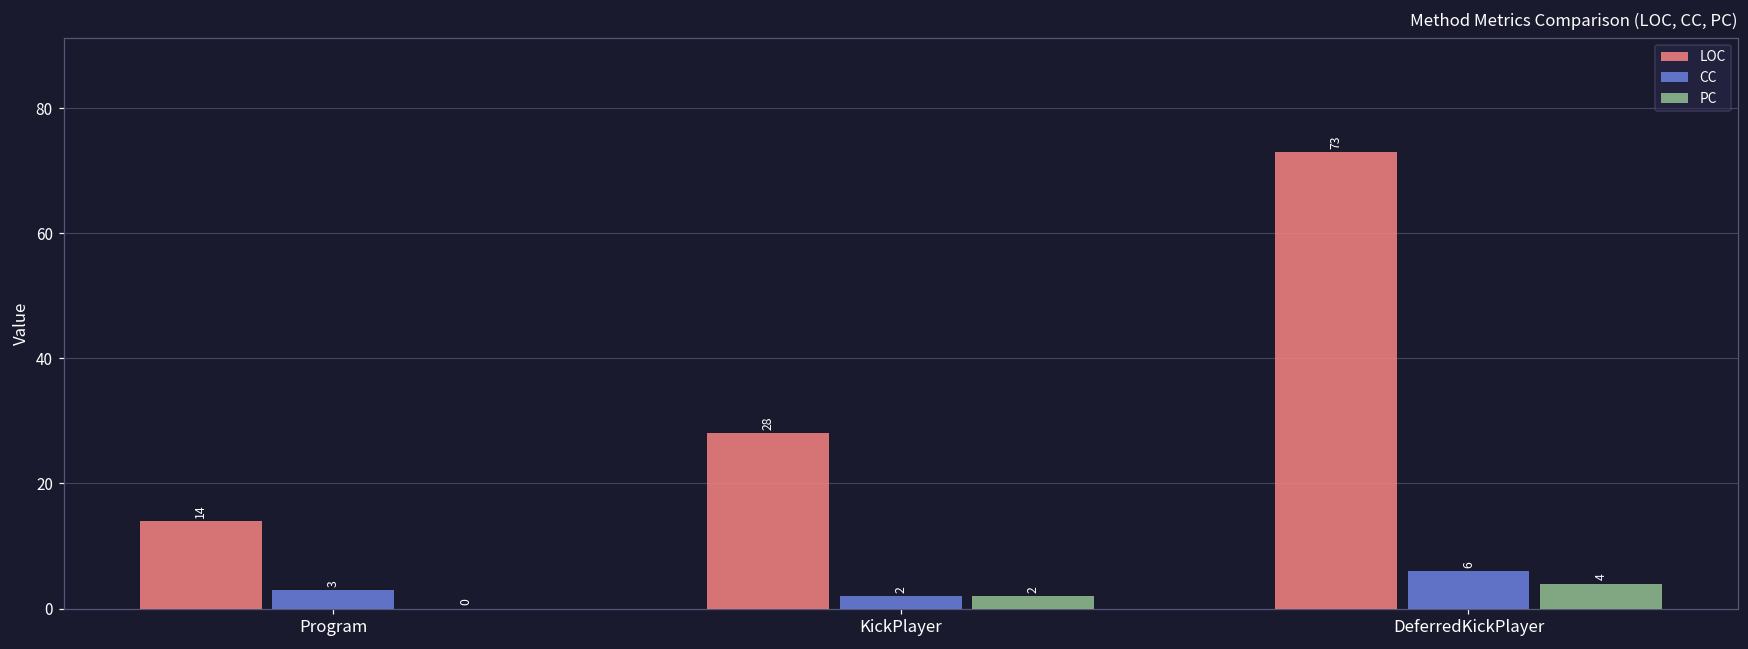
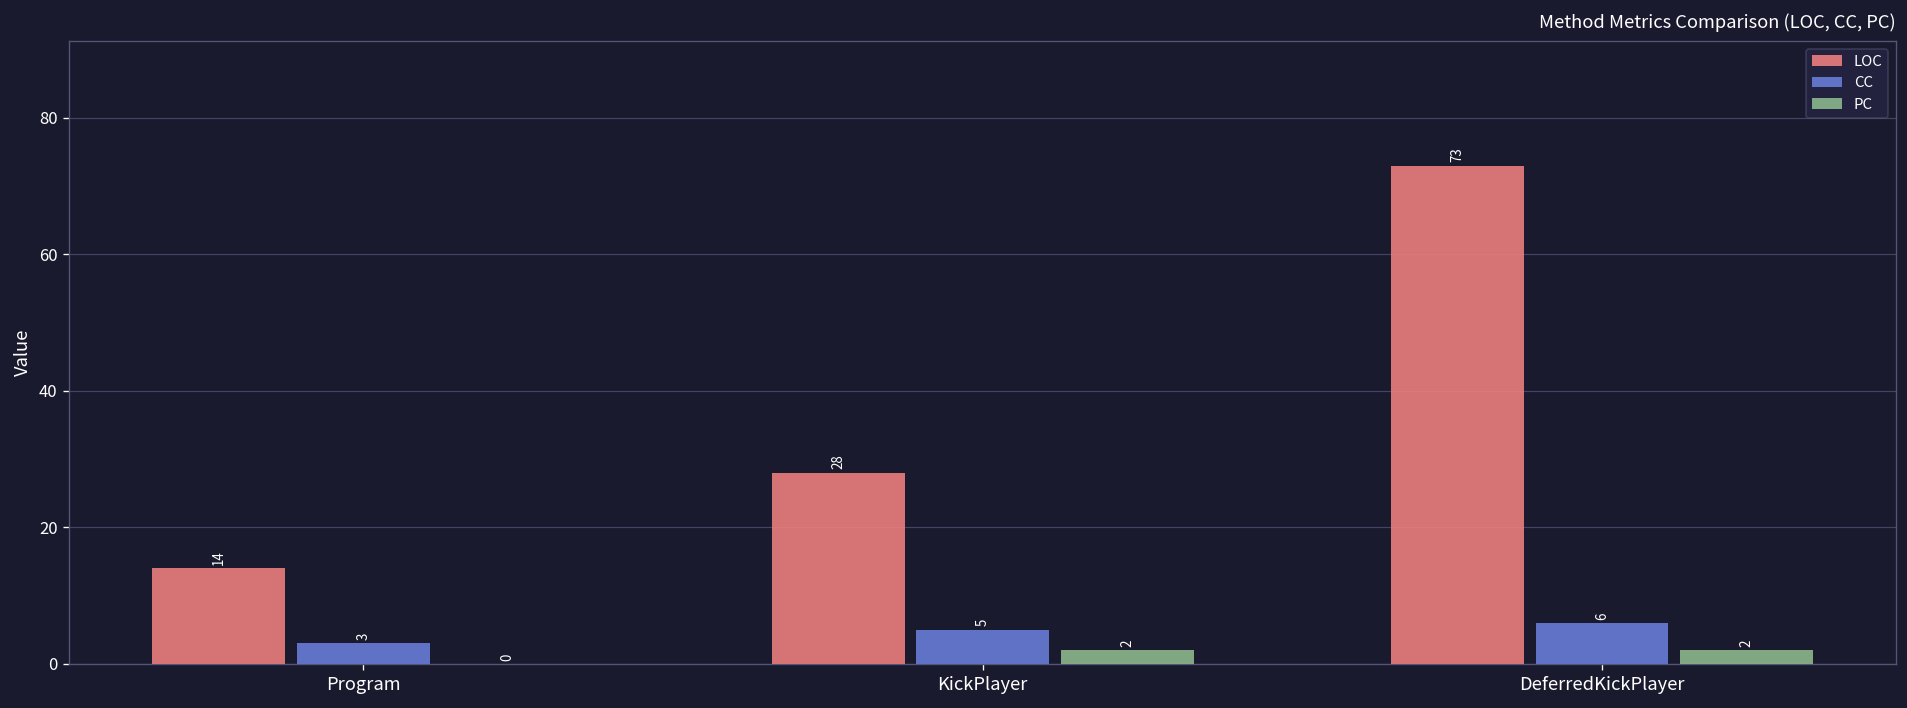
  {
    "LOC": {
      "Program": 14,
      "KickPlayer": 28,
      "DeferredKickPlayer": 73
    },
    "CC": {
      "Program": 3,
-     "KickPlayer": 2,
+     "KickPlayer": 5,
      "DeferredKickPlayer": 6
    },
    "PC": {
      "Program": 0,
      "KickPlayer": 2,
-     "DeferredKickPlayer": 4
+     "DeferredKickPlayer": 2
    }
  }
